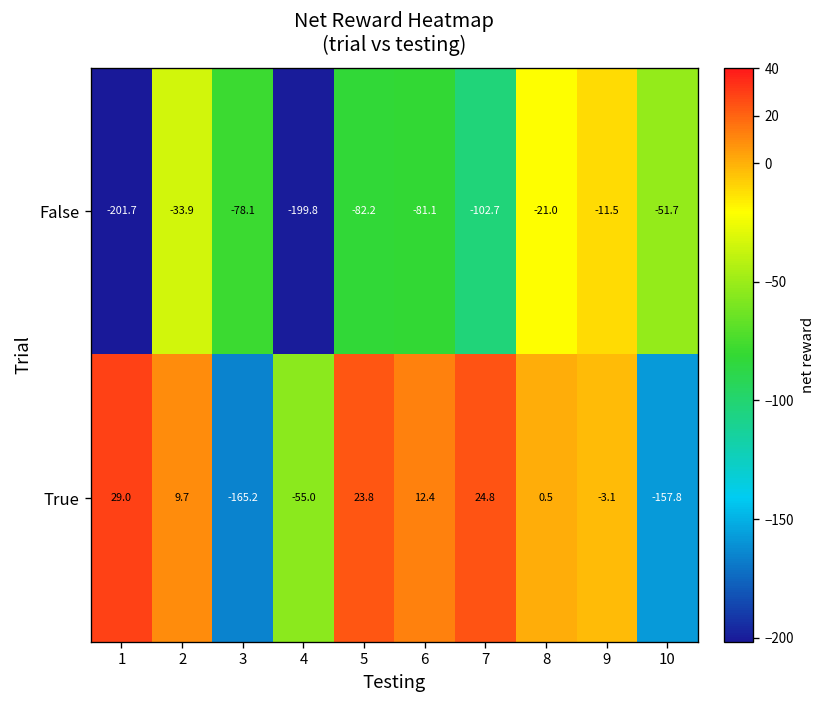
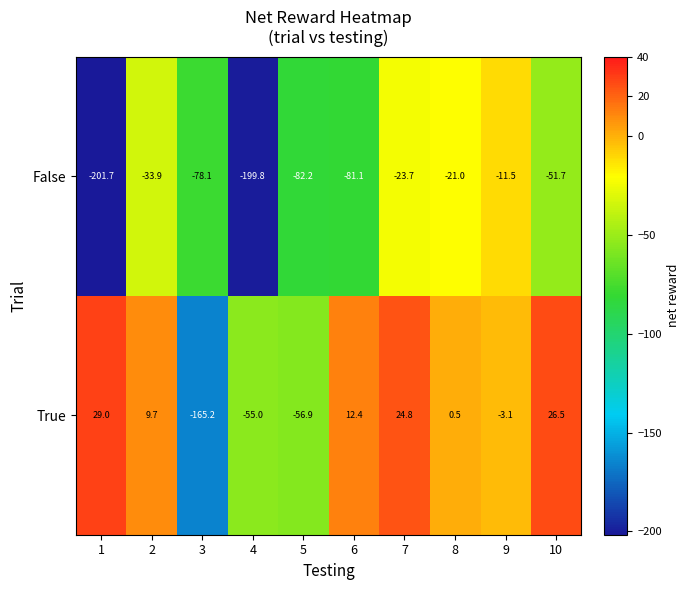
  {
    "False": {
      "1": -201.7,
      "2": -33.9,
      "3": -78.1,
      "4": -199.8,
      "5": -82.2,
      "6": -81.1,
-     "7": -102.7,
+     "7": -23.7,
      "8": -21.0,
      "9": -11.5,
      "10": -51.7
    },
    "True": {
      "1": 29.0,
      "2": 9.7,
      "3": -165.2,
      "4": -55.0,
-     "5": 23.8,
+     "5": -56.9,
      "6": 12.4,
      "7": 24.8,
      "8": 0.5,
      "9": -3.1,
-     "10": -157.8
+     "10": 26.5
    }
  }
